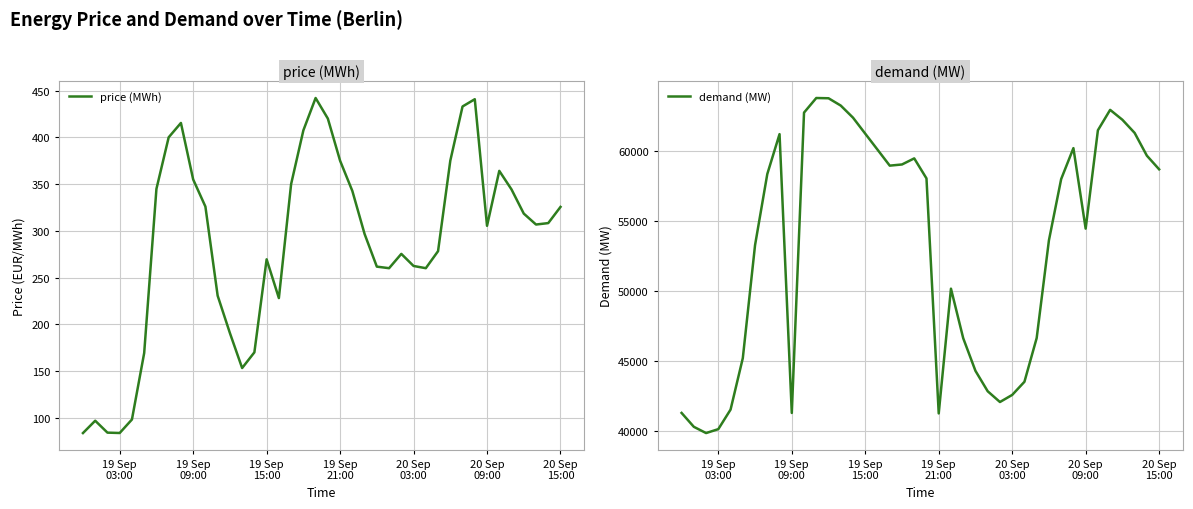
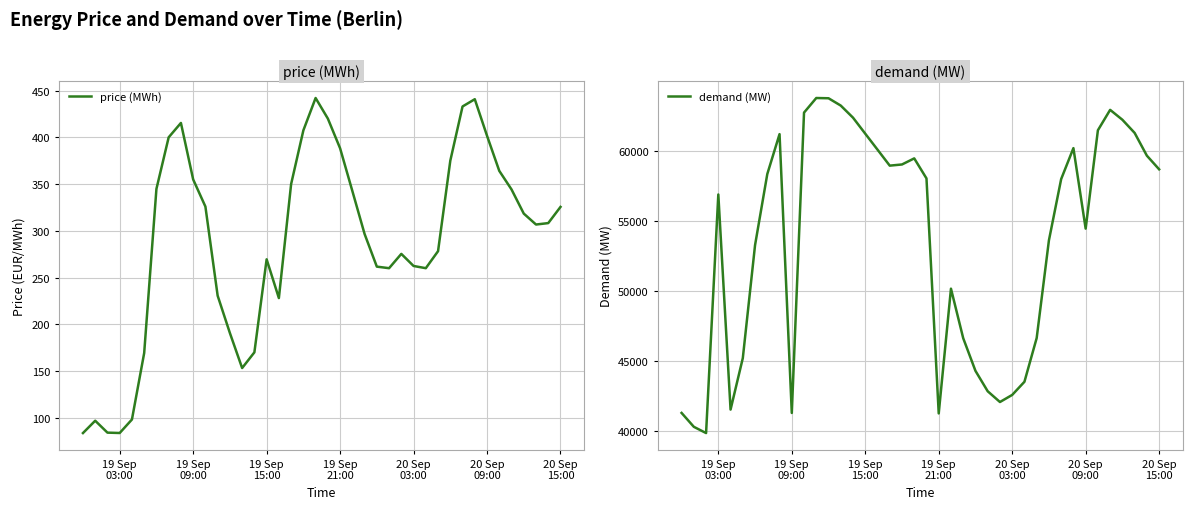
  {
    "price (MWh)": {
      "19 Sep 03:00": 80,
      "19 Sep 09:00": 360,
      "19 Sep 15:00": 270,
-     "19 Sep 21:00": 380,
+     "19 Sep 21:00": 390,
      "20 Sep 03:00": 260,
-     "20 Sep 09:00": 310,
+     "20 Sep 09:00": 400,
      "20 Sep 15:00": 330
    },
    "demand (MW)": {
-     "19 Sep 03:00": 40100,
+     "19 Sep 03:00": 56900,
      "19 Sep 09:00": 41300,
      "19 Sep 15:00": 61200,
      "19 Sep 21:00": 41200,
      "20 Sep 03:00": 42600,
      "20 Sep 09:00": 54500,
      "20 Sep 15:00": 58700
    }
  }
